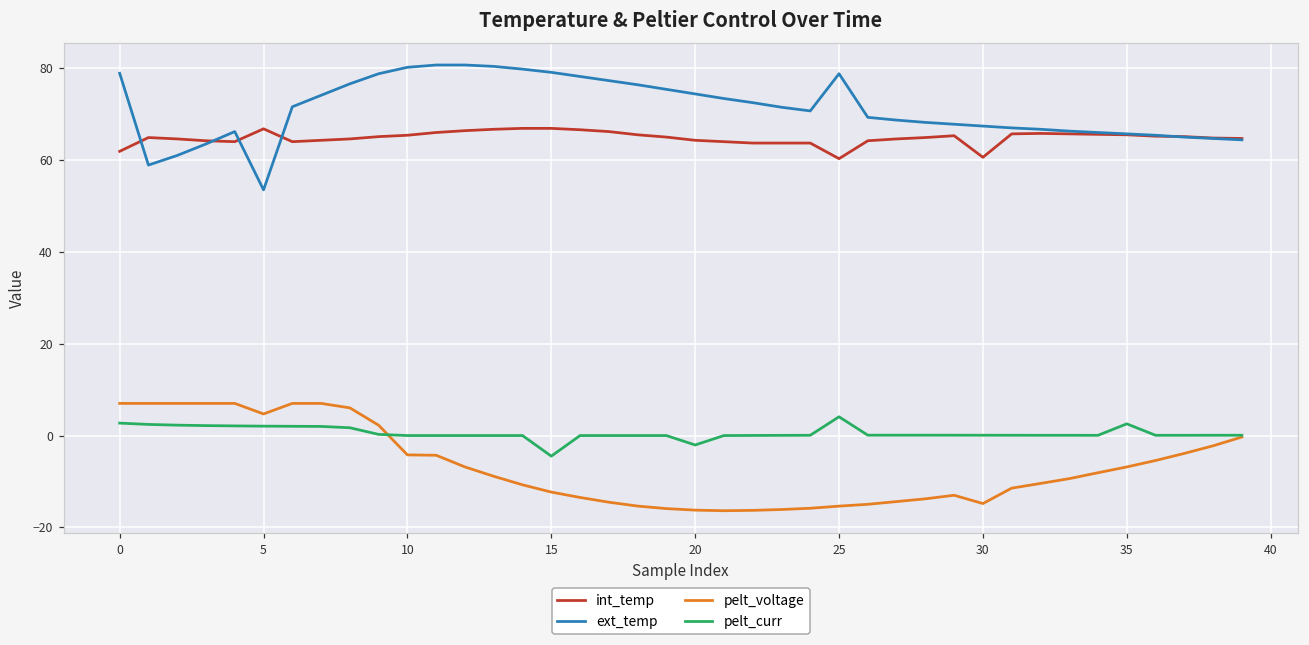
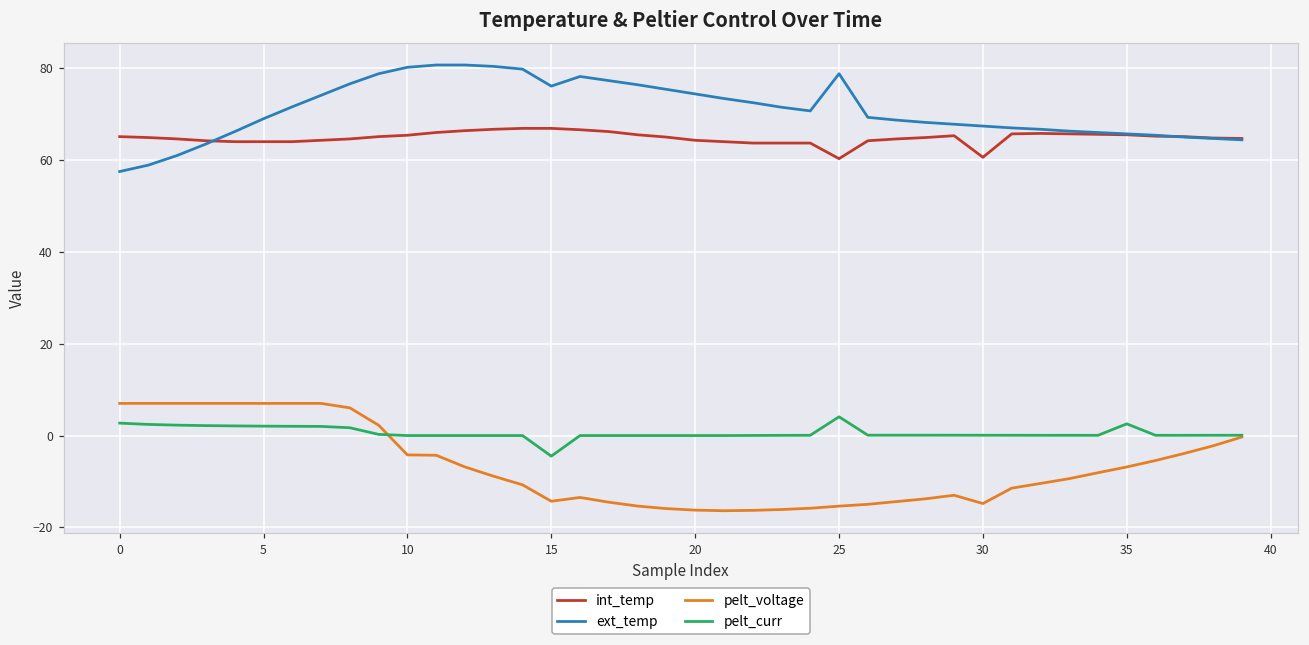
  {
    "int_temp": {
-     "0": 62,
-     "5": 67,
+     "0": 65,
+     "5": 64,
      "10": 65,
      "15": 67,
      "20": 64,
      "25": 60,
      "30": 61
    },
    "ext_temp": {
-     "0": 79,
-     "5": 54,
+     "0": 58,
+     "5": 69,
      "10": 80,
-     "15": 79,
+     "15": 76,
      "20": 74,
      "25": 79,
      "30": 67
    },
    "pelt_voltage": {
      "0": 7,
-     "5": 5,
+     "5": 7,
      "10": -4,
-     "15": -12,
+     "15": -14,
      "20": -16,
      "25": -15,
      "30": -15,
      "35": -7
    },
    "pelt_curr": {
      "0": 3,
      "5": 2,
      "10": 0,
      "15": -4,
-     "20": -2,
+     "20": 0,
      "25": 4,
      "30": 0,
      "35": 3
    }
  }
